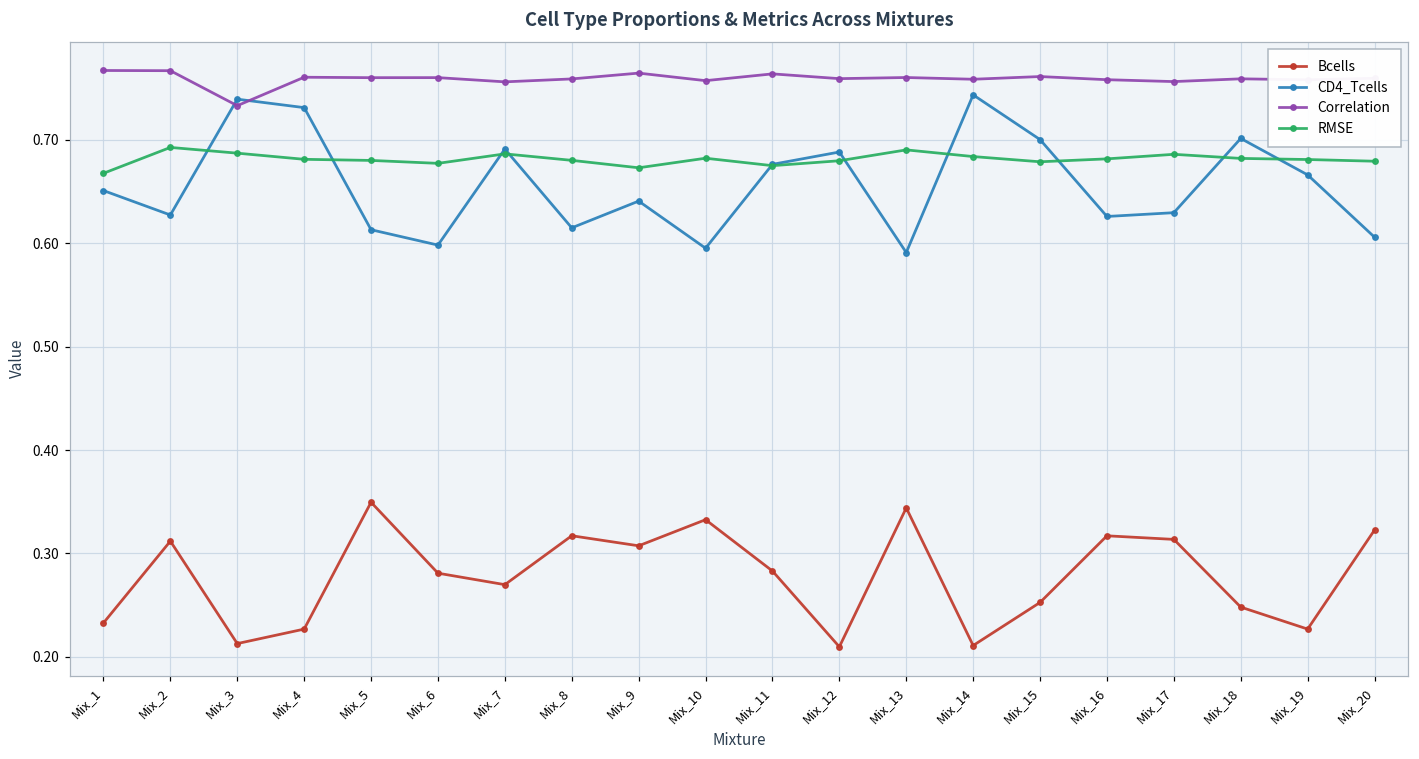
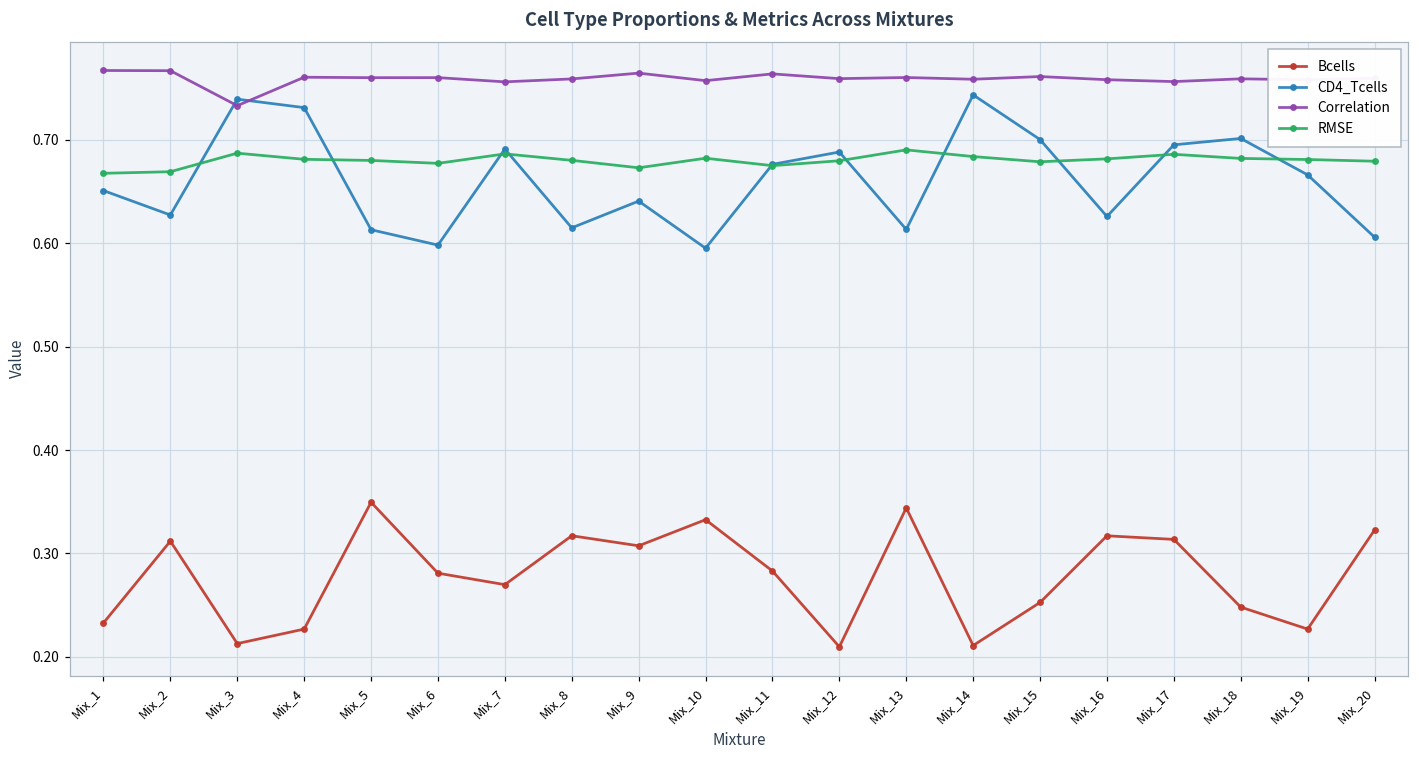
  {
    "Bcells": {
      "Mix_1": 0.23,
      "Mix_2": 0.31,
      "Mix_3": 0.21,
      "Mix_4": 0.23,
      "Mix_5": 0.35,
      "Mix_6": 0.28,
      "Mix_7": 0.27,
      "Mix_8": 0.32,
      "Mix_9": 0.31,
      "Mix_10": 0.33,
      "Mix_11": 0.28,
      "Mix_12": 0.21,
      "Mix_13": 0.34,
      "Mix_14": 0.21,
      "Mix_15": 0.25,
      "Mix_16": 0.32,
      "Mix_17": 0.31,
      "Mix_18": 0.25,
      "Mix_19": 0.23,
      "Mix_20": 0.32
    },
    "CD4_Tcells": {
      "Mix_1": 0.65,
      "Mix_2": 0.63,
      "Mix_3": 0.74,
      "Mix_4": 0.73,
      "Mix_5": 0.61,
      "Mix_6": 0.60,
      "Mix_7": 0.69,
      "Mix_8": 0.61,
      "Mix_9": 0.64,
      "Mix_10": 0.60,
      "Mix_12": 0.69,
-     "Mix_13": 0.59,
+     "Mix_13": 0.61,
      "Mix_14": 0.74,
      "Mix_15": 0.70,
      "Mix_16": 0.63,
-     "Mix_17": 0.63,
+     "Mix_17": 0.69,
      "Mix_18": 0.70,
      "Mix_19": 0.67,
      "Mix_20": 0.61
    },
    "Correlation": {
      "Mix_1": 0.77,
      "Mix_2": 0.77,
      "Mix_3": 0.73,
      "Mix_4": 0.76,
      "Mix_5": 0.76,
      "Mix_6": 0.76,
      "Mix_7": 0.76,
      "Mix_8": 0.76,
      "Mix_9": 0.76,
      "Mix_10": 0.76,
      "Mix_11": 0.76,
      "Mix_12": 0.76,
      "Mix_13": 0.76,
      "Mix_14": 0.76,
      "Mix_15": 0.76,
      "Mix_16": 0.76,
      "Mix_17": 0.76,
      "Mix_18": 0.76
    },
    "RMSE": {
      "Mix_1": 0.67,
-     "Mix_2": 0.69,
+     "Mix_2": 0.67,
      "Mix_3": 0.69,
      "Mix_4": 0.68,
      "Mix_5": 0.68,
      "Mix_6": 0.68,
      "Mix_7": 0.69,
      "Mix_8": 0.68,
      "Mix_9": 0.67,
      "Mix_10": 0.68,
      "Mix_12": 0.68,
      "Mix_13": 0.69,
      "Mix_14": 0.68,
      "Mix_15": 0.68,
      "Mix_16": 0.68,
      "Mix_17": 0.69,
      "Mix_18": 0.68,
      "Mix_19": 0.68,
      "Mix_20": 0.68
    }
  }
